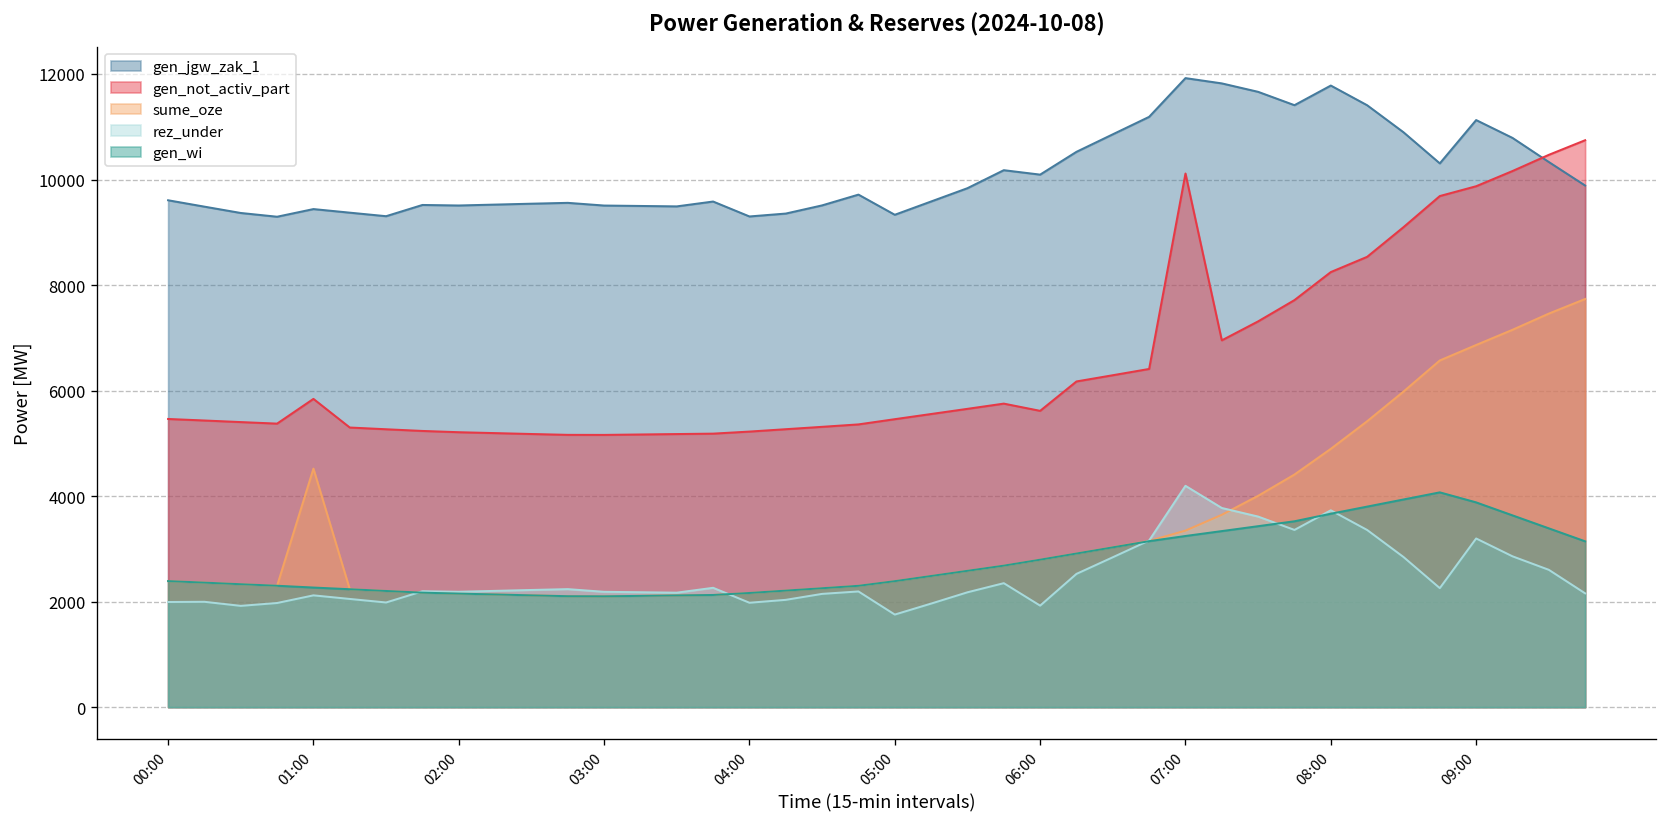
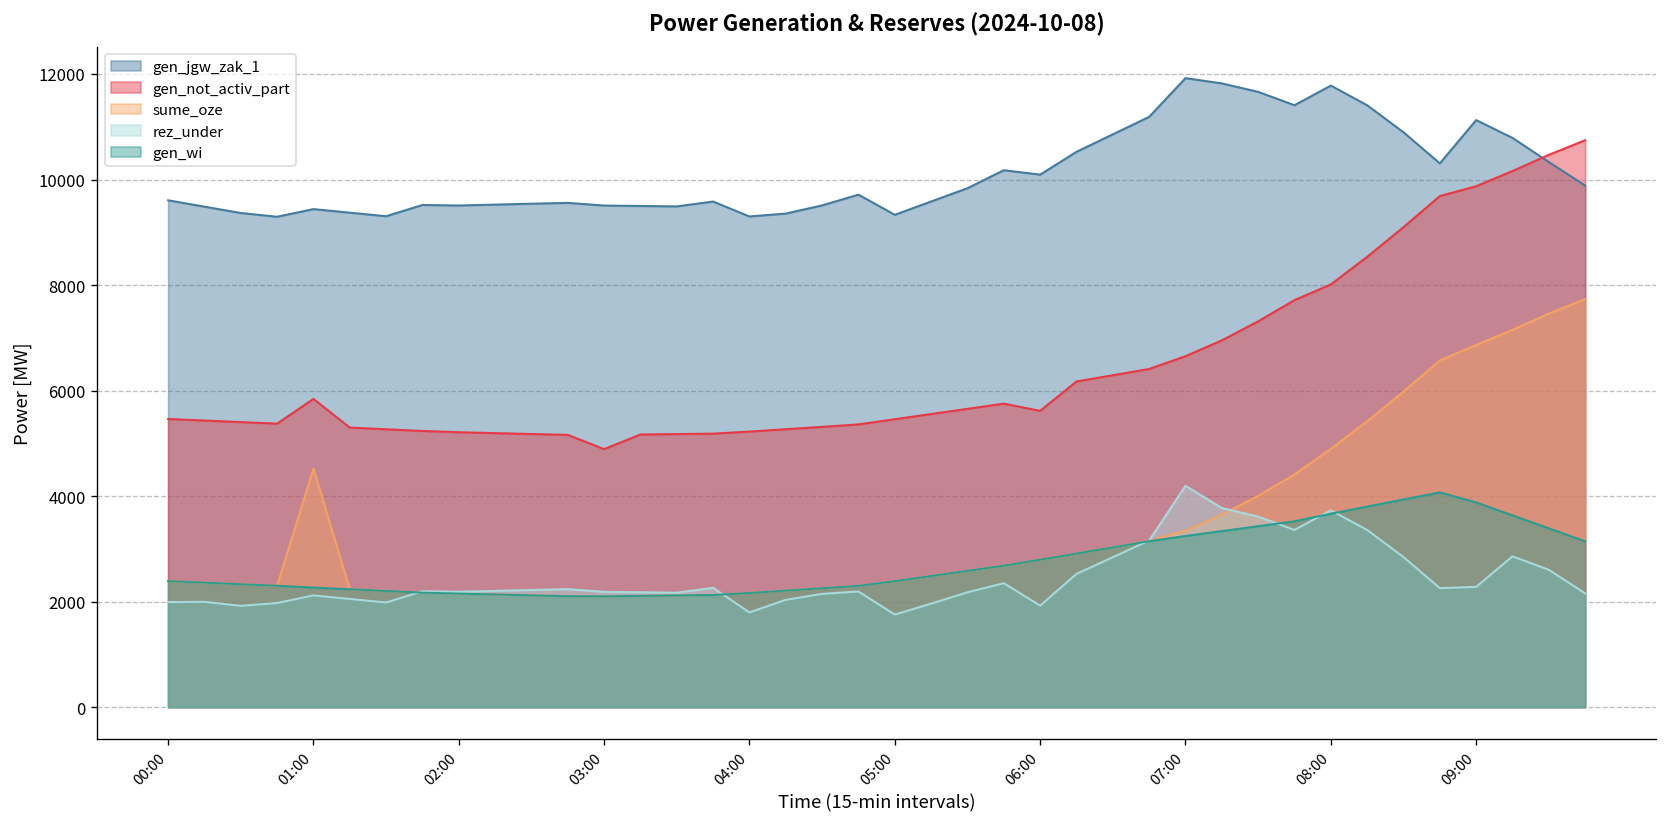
  {
    "gen_not_activ_part": {
      "00:00": 5500,
      "01:00": 5800,
      "02:00": 5200,
-     "03:00": 5200,
+     "03:00": 4900,
      "04:00": 5200,
      "05:00": 5500,
      "06:00": 5600,
-     "07:00": 10100,
-     "08:00": 8200,
+     "07:00": 6700,
+     "08:00": 8000,
      "09:00": 9900
    },
    "sume_oze": {
      "01:00": 4500,
      "07:00": 3300,
      "08:00": 4900,
      "09:00": 6900
    },
    "rez_under": {
      "00:00": 2000,
      "01:00": 2100,
      "03:00": 2200,
-     "04:00": 2000,
+     "04:00": 1800,
      "05:00": 1800,
      "06:00": 1900,
      "07:00": 4200,
      "08:00": 3700,
-     "09:00": 3200
+     "09:00": 2300
    }
  }
